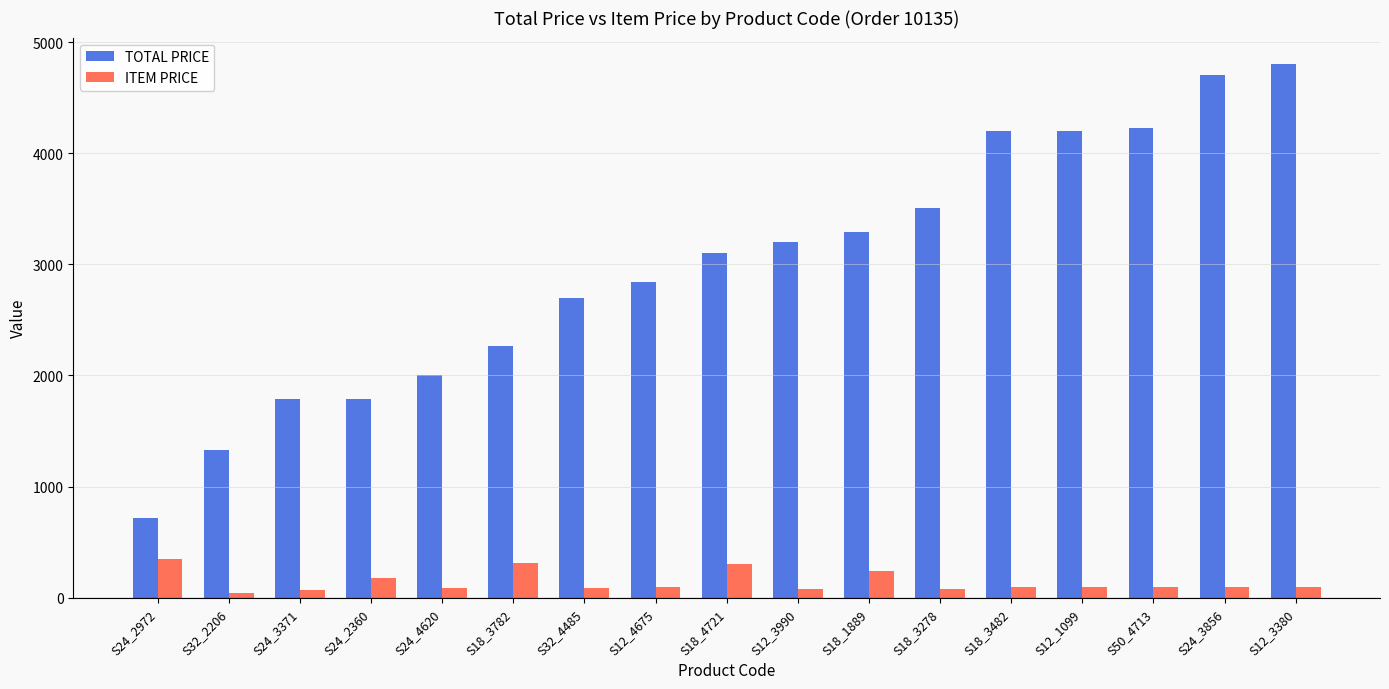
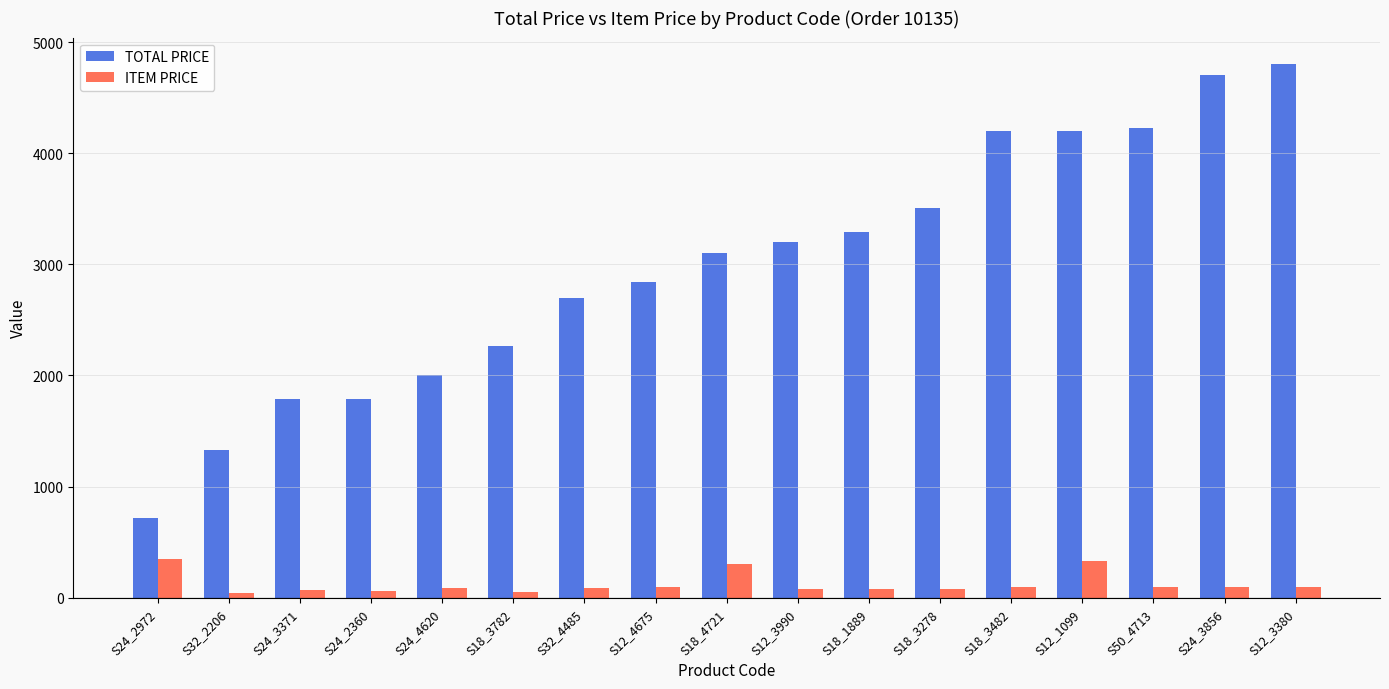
  {
    "TOTAL PRICE": {
      "S24_2972": 720,
      "S32_2206": 1330,
      "S24_3371": 1790,
      "S24_2360": 1790,
      "S24_4620": 2010,
      "S18_3782": 2270,
      "S32_4485": 2690,
      "S12_4675": 2840,
      "S18_4721": 3100,
      "S12_3990": 3200,
      "S18_1889": 3290,
      "S18_3278": 3510,
      "S18_3482": 4200,
      "S12_1099": 4200,
      "S50_4713": 4220,
      "S24_3856": 4700,
      "S12_3380": 4800
    },
    "ITEM PRICE": {
      "S24_2972": 340,
      "S32_2206": 40,
      "S24_3371": 70,
-     "S24_2360": 180,
+     "S24_2360": 60,
      "S24_4620": 90,
-     "S18_3782": 320,
+     "S18_3782": 50,
      "S32_4485": 90,
      "S12_4675": 100,
      "S18_4721": 310,
      "S12_3990": 80,
-     "S18_1889": 240,
+     "S18_1889": 80,
      "S18_3278": 80,
      "S18_3482": 100,
-     "S12_1099": 100,
+     "S12_1099": 330,
      "S50_4713": 100,
      "S24_3856": 100,
      "S12_3380": 100
    }
  }
